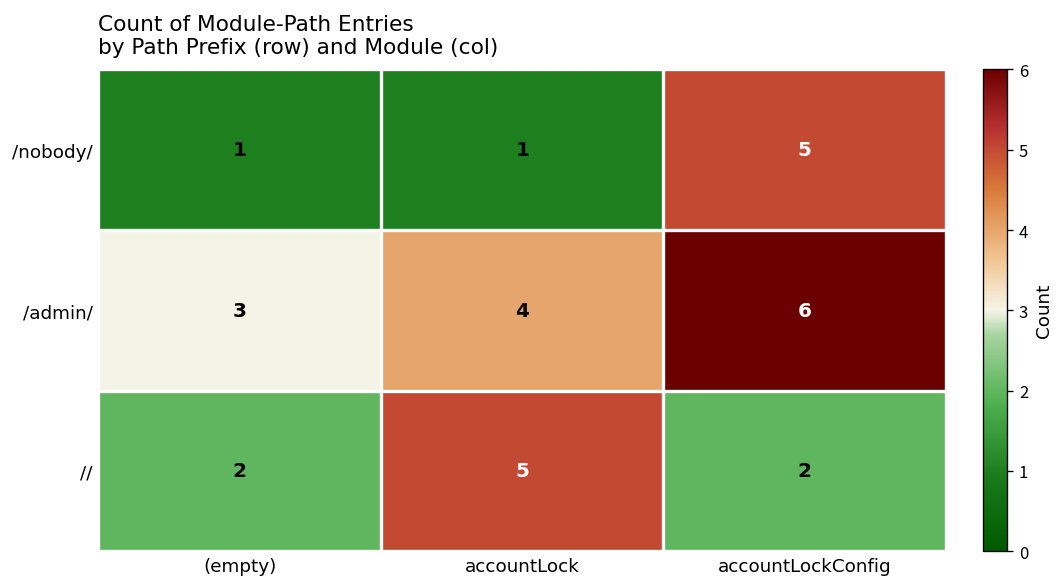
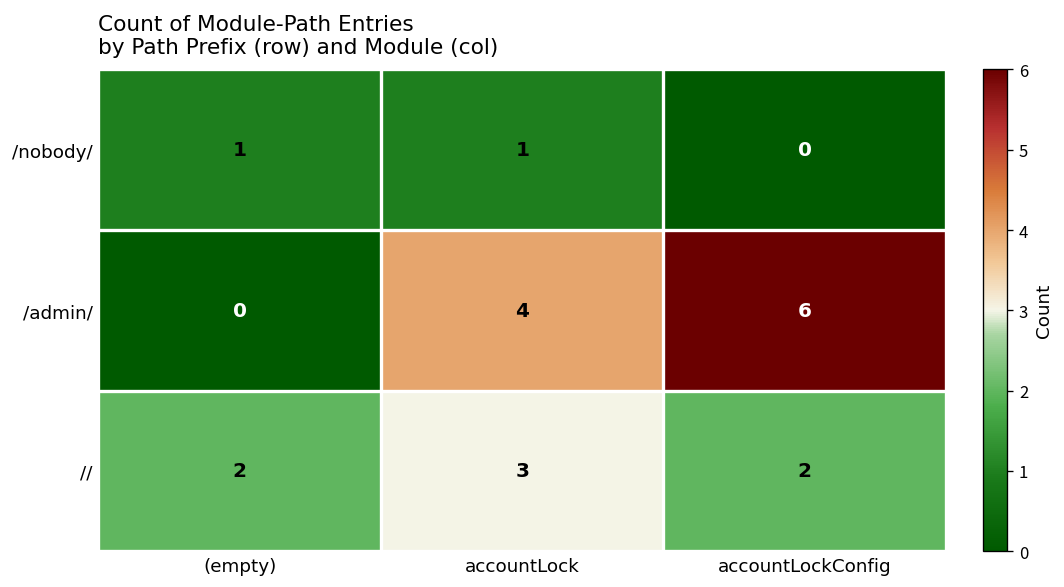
  {
    "/nobody/": {
      "(empty)": 1,
      "accountLock": 1,
-     "accountLockConfig": 5
+     "accountLockConfig": 0
    },
    "/admin/": {
-     "(empty)": 3,
+     "(empty)": 0,
      "accountLock": 4,
      "accountLockConfig": 6
    },
    "//": {
      "(empty)": 2,
-     "accountLock": 5,
+     "accountLock": 3,
      "accountLockConfig": 2
    }
  }
